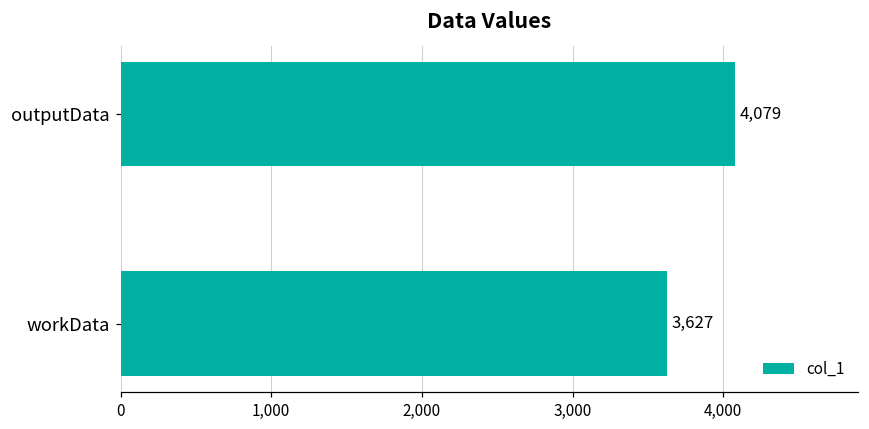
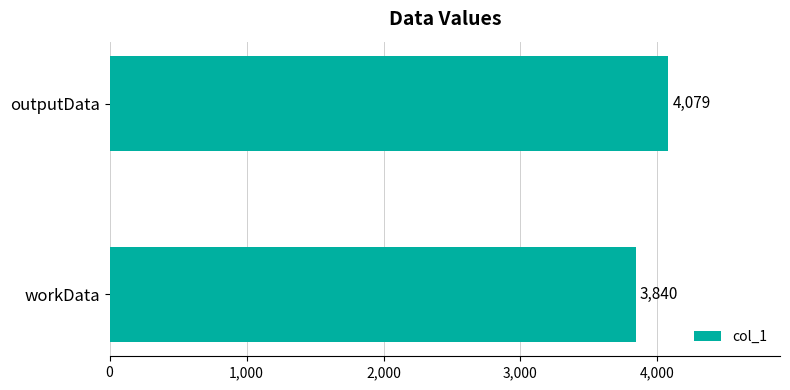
  {
    "outputData": "4,079",
-   "workData": "3,627"
+   "workData": "3,840"
  }
